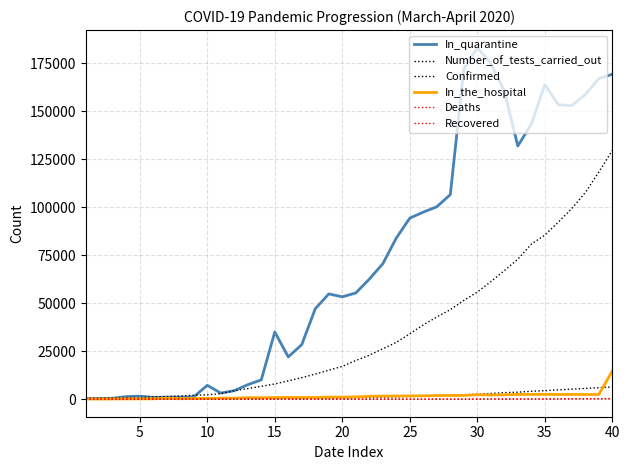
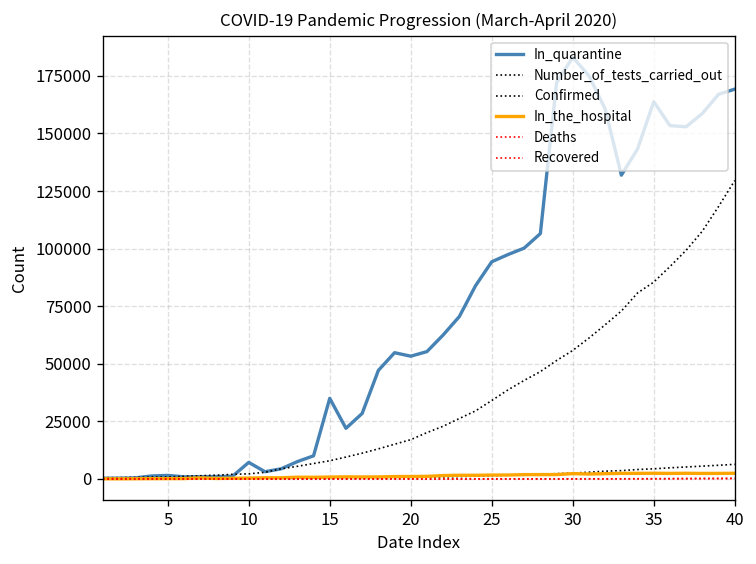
  {
    "In_quarantine": {
      "10": 7000,
      "15": 35000,
      "20": 53000,
      "25": 94000,
      "40": 169000
    },
    "In_the_hospital": {
      "35": 2000,
-     "40": 15000
+     "40": 2000
    },
    "Recovered": {
      "25": 0,
      "30": 0,
      "35": 0,
      "40": 0
    }
  }
